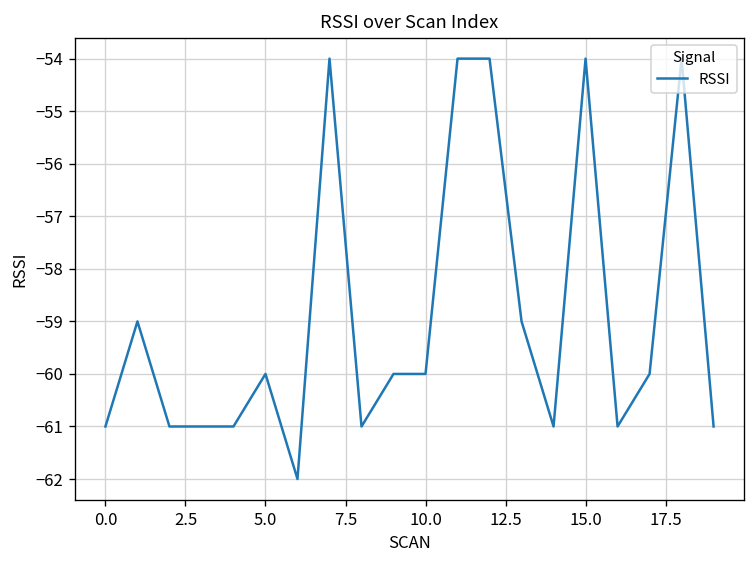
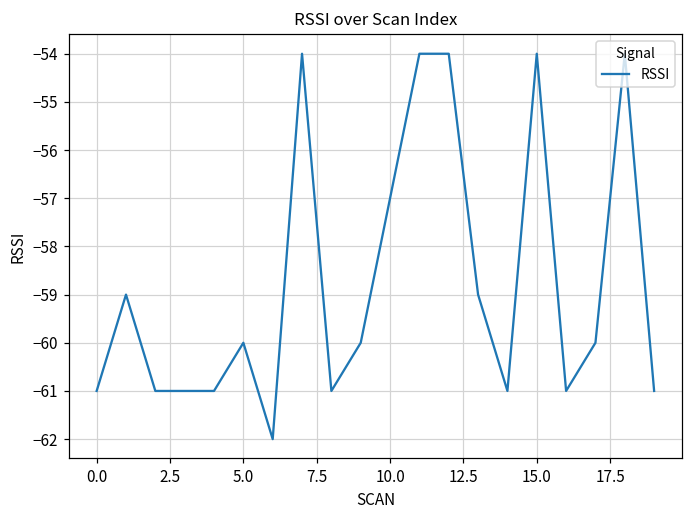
  {
    "0.0": -61,
    "5.0": -60,
-   "10.0": -60,
+   "10.0": -57,
    "15.0": -54
  }
